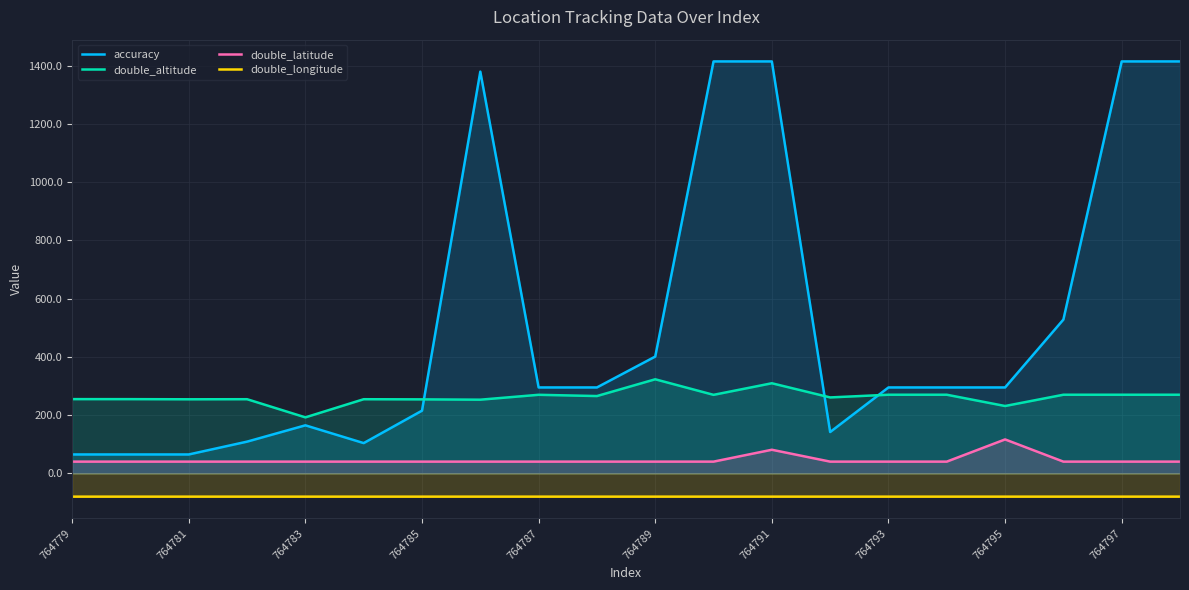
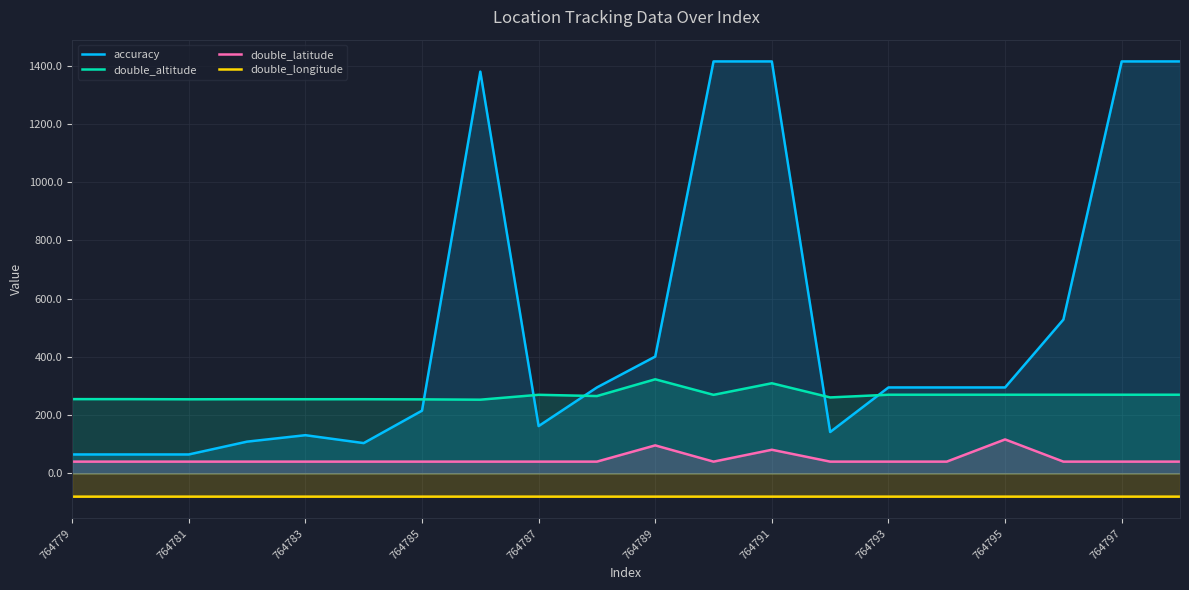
  {
    "accuracy": {
      "764779": 70,
      "764781": 70,
-     "764783": 170,
+     "764783": 130,
      "764785": 220,
-     "764787": 300,
+     "764787": 160,
      "764789": 400,
      "764791": 1410,
      "764793": 300,
      "764795": 300,
      "764797": 1410
    },
    "double_altitude": {
      "764779": 250,
      "764781": 250,
-     "764783": 190,
+     "764783": 250,
      "764785": 250,
      "764787": 270,
      "764789": 320,
      "764791": 310,
      "764793": 270,
-     "764795": 230,
+     "764795": 270,
      "764797": 270
    },
    "double_latitude": {
      "764779": 40,
      "764781": 40,
      "764783": 40,
      "764785": 40,
      "764787": 40,
-     "764789": 40,
+     "764789": 100,
      "764791": 80,
      "764793": 40,
      "764795": 120,
      "764797": 40
    }
  }
